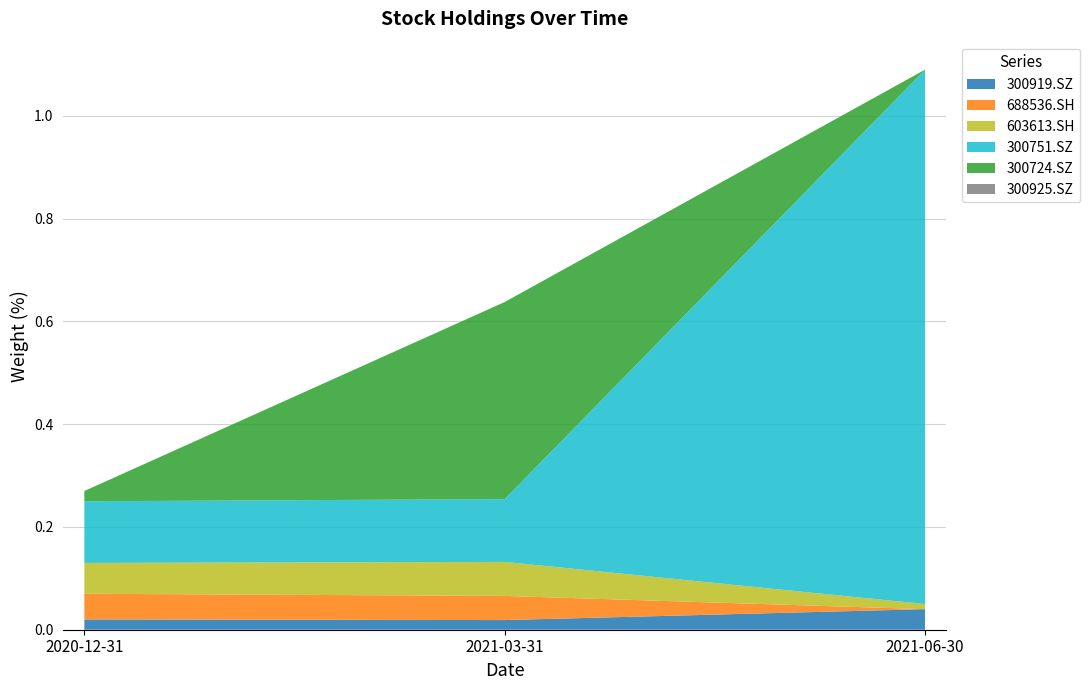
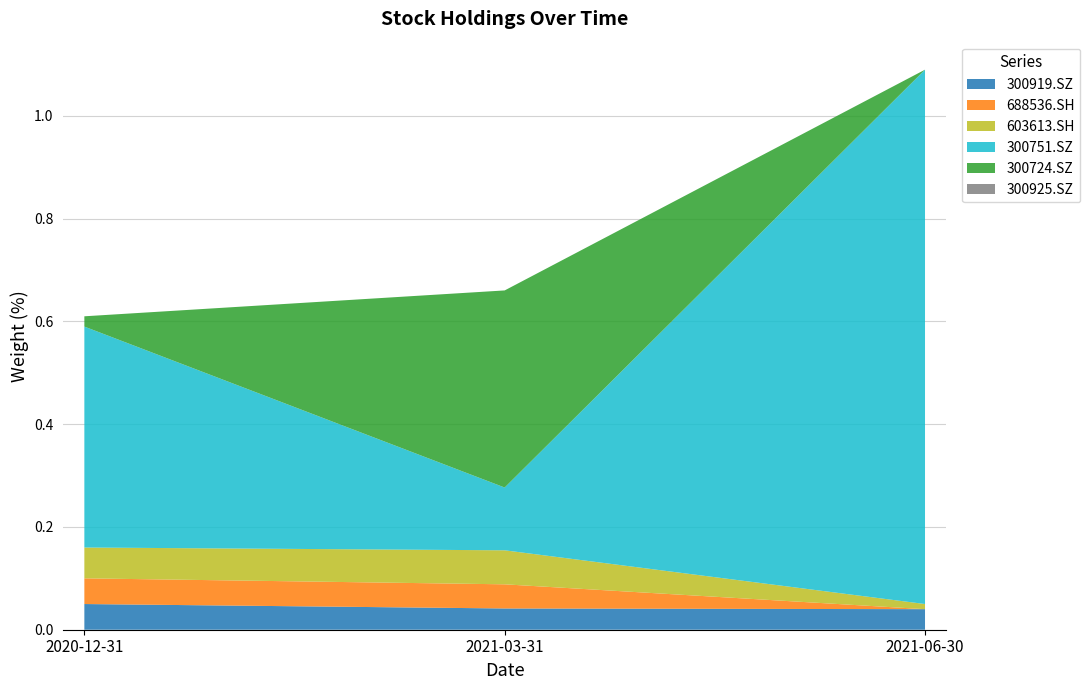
  {
    "300919.SZ": {
-     "2020-12-31": 0.02,
-     "2021-03-31": 0.02
+     "2020-12-31": 0.05,
+     "2021-03-31": 0.04
    },
    "688536.SH": {
      "2020-12-31": 0.05,
      "2021-03-31": 0.05
    },
    "603613.SH": {
      "2020-12-31": 0.06,
      "2021-03-31": 0.07,
      "2021-06-30": 0.01
    },
    "300751.SZ": {
-     "2020-12-31": 0.12,
+     "2020-12-31": 0.43,
      "2021-03-31": 0.12
    }
  }
